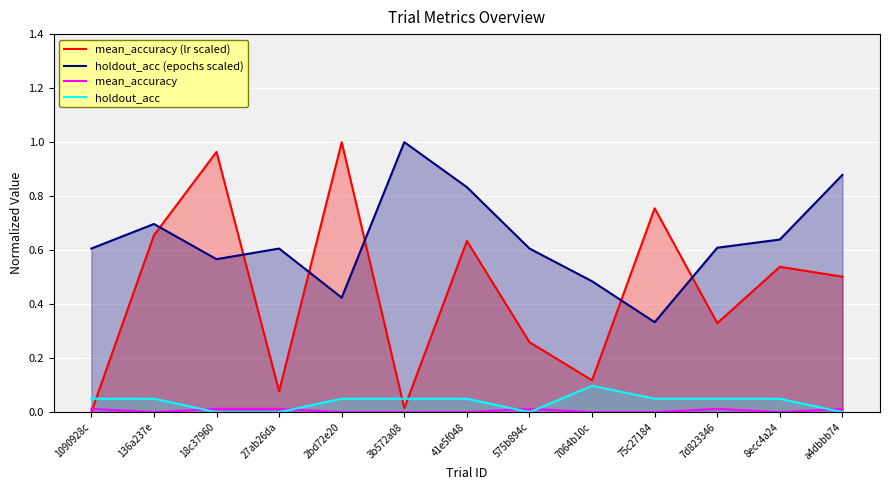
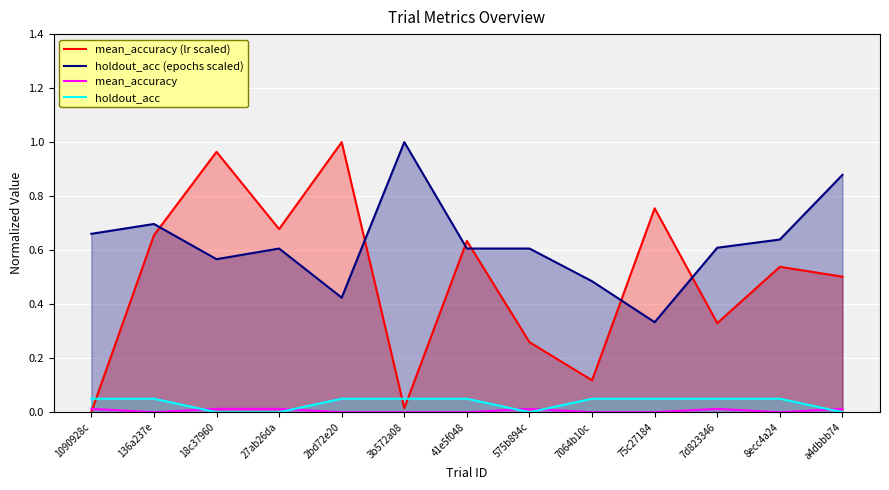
  {
    "mean_accuracy (lr scaled)": {
      "1090928c": 0.00,
      "136a237e": 0.66,
      "18c37960": 0.96,
-     "27ab26da": 0.08,
+     "27ab26da": 0.68,
      "2bd72e20": 1.00,
      "3b572a08": 0.02,
      "41e5f048": 0.63,
      "575b894c": 0.26,
      "7064b10c": 0.12,
      "75c27184": 0.75,
      "7d823346": 0.33,
      "8ecc4a24": 0.54,
      "a4dbbb74": 0.50
    },
    "holdout_acc (epochs scaled)": {
-     "1090928c": 0.61,
+     "1090928c": 0.66,
      "136a237e": 0.70,
      "18c37960": 0.57,
      "27ab26da": 0.61,
      "2bd72e20": 0.42,
      "3b572a08": 1.00,
-     "41e5f048": 0.83,
+     "41e5f048": 0.61,
      "575b894c": 0.61,
      "7064b10c": 0.48,
      "75c27184": 0.33,
      "7d823346": 0.61,
      "8ecc4a24": 0.64,
      "a4dbbb74": 0.88
    },
    "mean_accuracy": {
      "1090928c": 0.01,
      "136a237e": 0.00,
      "18c37960": 0.01,
      "27ab26da": 0.01,
      "2bd72e20": 0.00,
      "3b572a08": 0.00,
      "41e5f048": 0.00,
      "575b894c": 0.01,
      "7064b10c": 0.00,
      "75c27184": 0.00,
      "7d823346": 0.01,
      "8ecc4a24": 0.00,
      "a4dbbb74": 0.01
    },
    "holdout_acc": {
      "1090928c": 0.05,
      "136a237e": 0.05,
      "18c37960": 0.00,
      "27ab26da": 0.00,
      "2bd72e20": 0.05,
      "3b572a08": 0.05,
      "41e5f048": 0.05,
      "575b894c": 0.00,
-     "7064b10c": 0.10,
+     "7064b10c": 0.05,
      "75c27184": 0.05,
      "7d823346": 0.05,
      "8ecc4a24": 0.05,
      "a4dbbb74": 0.00
    }
  }
